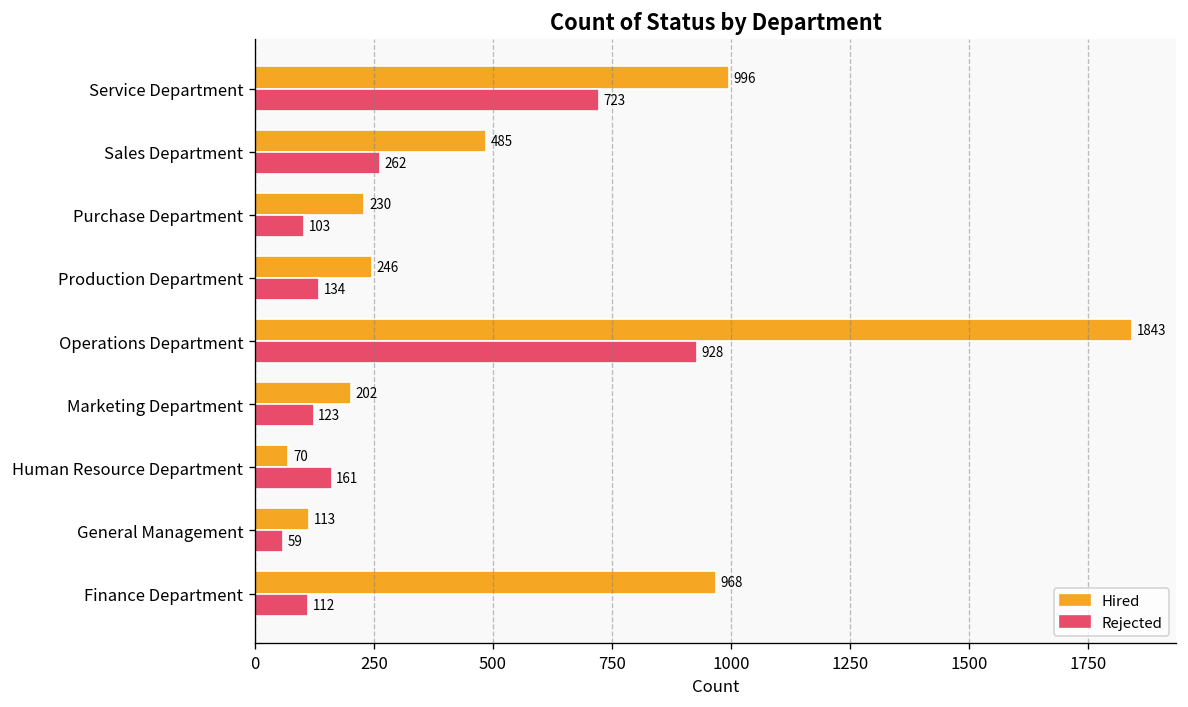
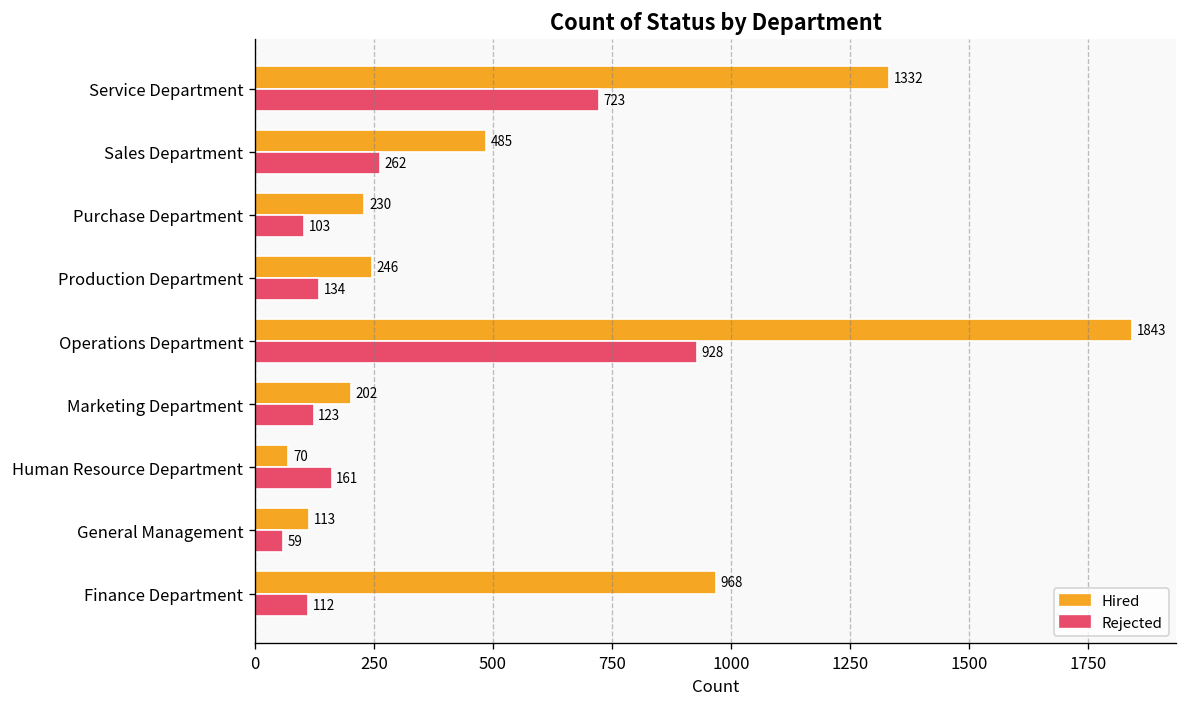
  {
    "Hired": {
-     "Service Department": 996,
+     "Service Department": 1332,
      "Sales Department": 485,
      "Purchase Department": 230,
      "Production Department": 246,
      "Operations Department": 1843,
      "Marketing Department": 202,
      "Human Resource Department": 70,
      "General Management": 113,
      "Finance Department": 968
    },
    "Rejected": {
      "Service Department": 723,
      "Sales Department": 262,
      "Purchase Department": 103,
      "Production Department": 134,
      "Operations Department": 928,
      "Marketing Department": 123,
      "Human Resource Department": 161,
      "General Management": 59,
      "Finance Department": 112
    }
  }
